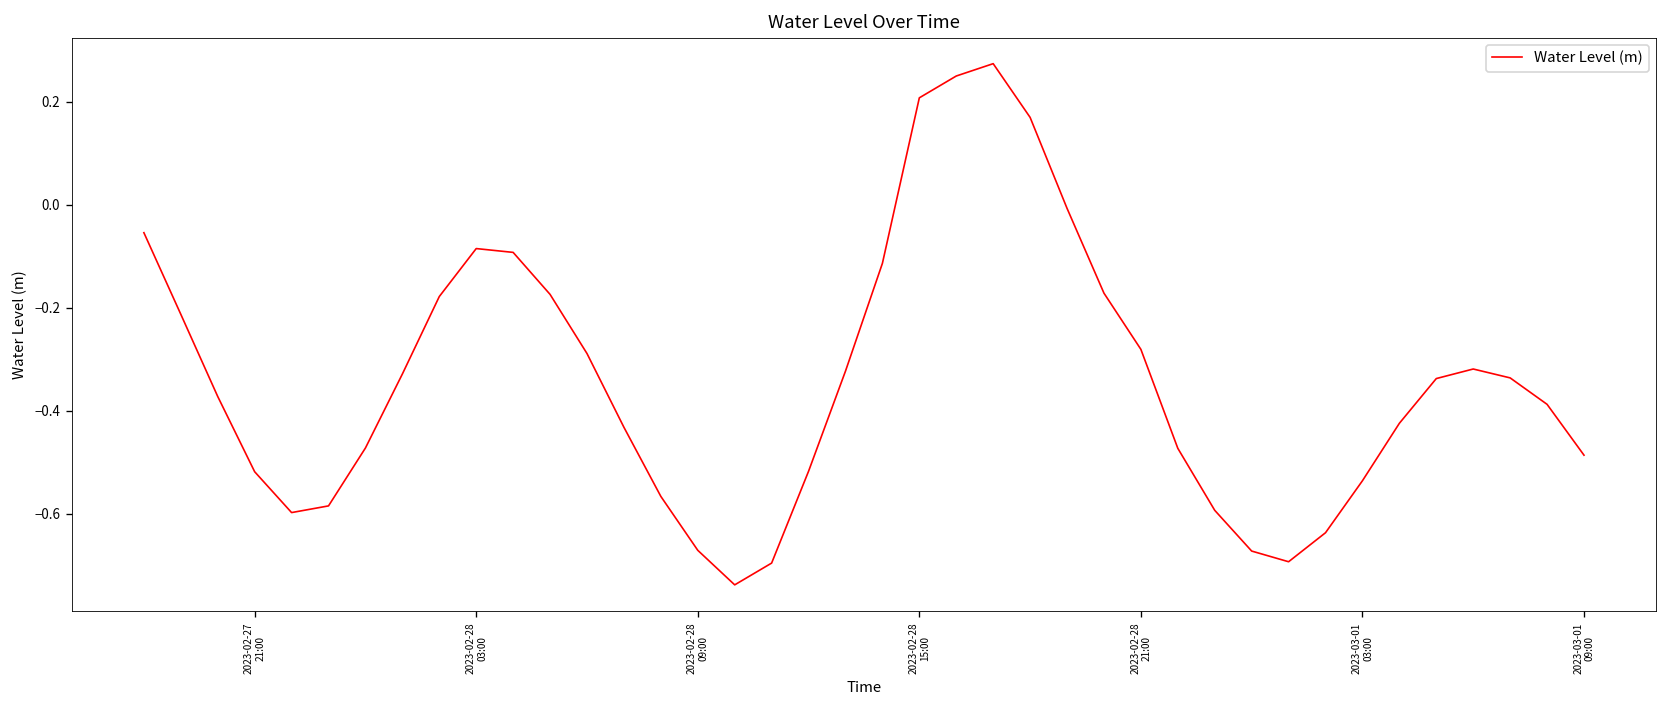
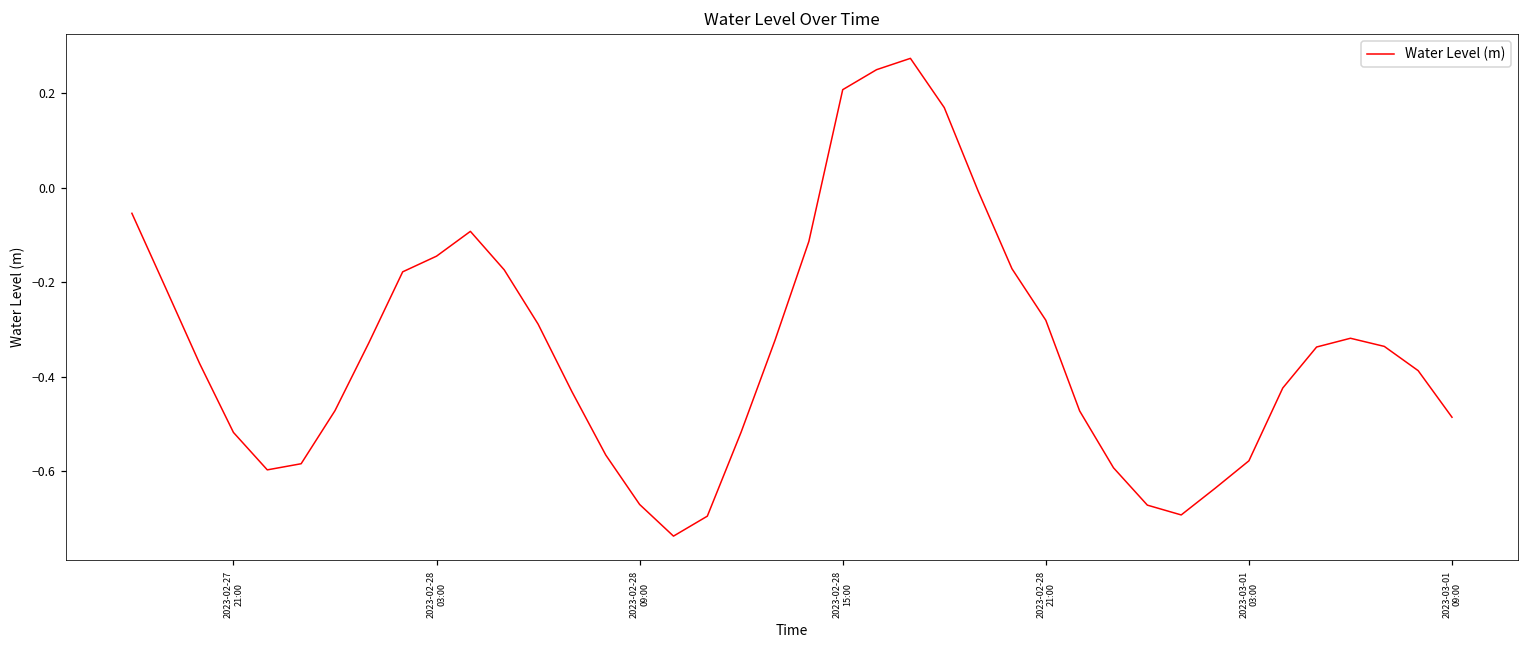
  {
    "2023-02-27 21:00": -0.52,
-   "2023-02-28 03:00": -0.08,
+   "2023-02-28 03:00": -0.14,
    "2023-02-28 09:00": -0.67,
    "2023-02-28 15:00": 0.21,
    "2023-02-28 21:00": -0.28,
-   "2023-03-01 03:00": -0.54,
+   "2023-03-01 03:00": -0.58,
    "2023-03-01 09:00": -0.49
  }
